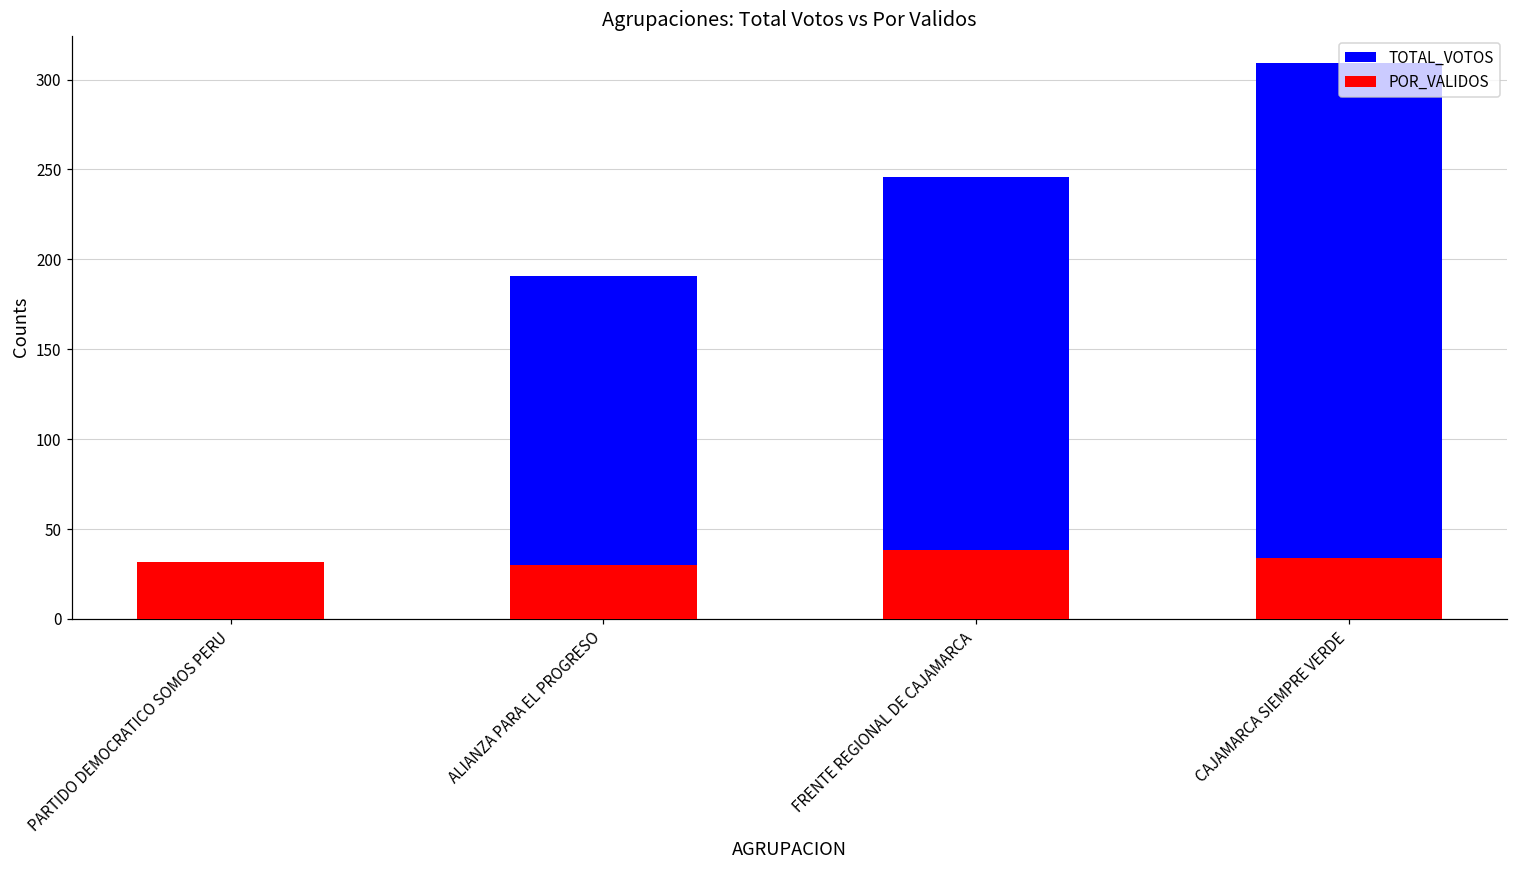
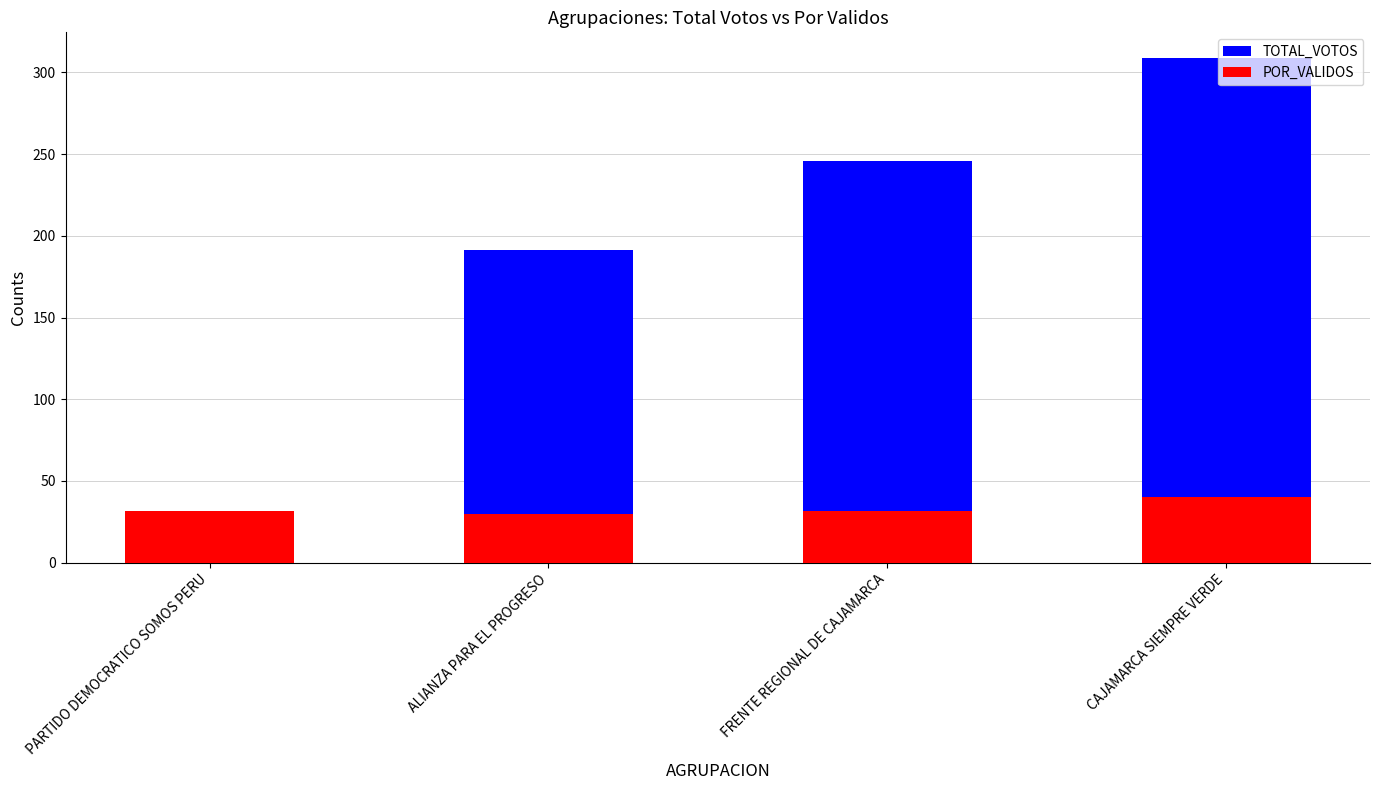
  {
    "TOTAL_VOTOS": {
      "ALIANZA PARA EL PROGRESO": 191,
      "FRENTE REGIONAL DE CAJAMARCA": 246
    },
    "POR_VALIDOS": {
      "PARTIDO DEMOCRATICO SOMOS PERU": 32,
-     "FRENTE REGIONAL DE CAJAMARCA": 38,
-     "CAJAMARCA SIEMPRE VERDE": 34
+     "FRENTE REGIONAL DE CAJAMARCA": 32,
+     "CAJAMARCA SIEMPRE VERDE": 40
    }
  }
